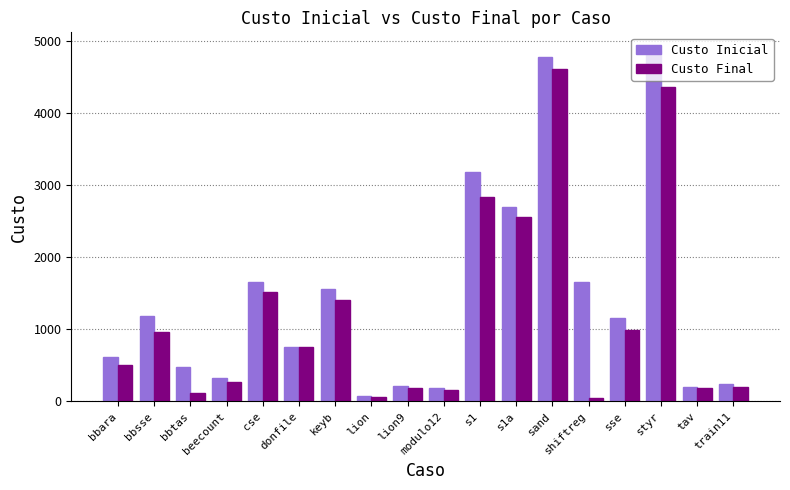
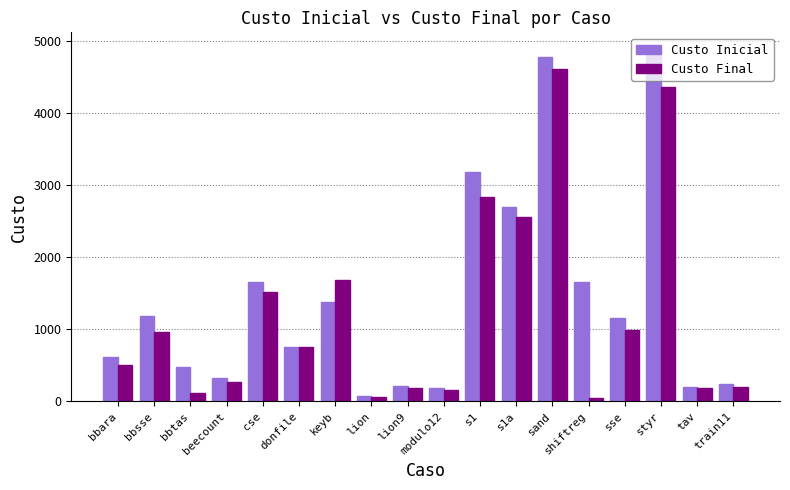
  {
    "Custo Inicial": {
      "bbara": 600,
      "bbsse": 1200,
      "bbtas": 500,
      "beecount": 300,
      "cse": 1700,
      "donfile": 800,
-     "keyb": 1600,
+     "keyb": 1400,
      "lion": 100,
      "lion9": 200,
      "modulo12": 200,
      "s1": 3200,
      "s1a": 2700,
      "sand": 4800,
      "shiftreg": 1700,
      "sse": 1200,
      "tav": 200,
      "train11": 200
    },
    "Custo Final": {
      "bbara": 500,
      "bbsse": 1000,
      "bbtas": 100,
      "beecount": 300,
      "cse": 1500,
      "donfile": 800,
-     "keyb": 1400,
+     "keyb": 1700,
      "lion": 100,
      "lion9": 200,
      "modulo12": 200,
      "s1": 2800,
      "s1a": 2600,
      "sand": 4600,
      "shiftreg": 0,
      "sse": 1000,
      "styr": 4400,
      "tav": 200,
      "train11": 200
    }
  }
